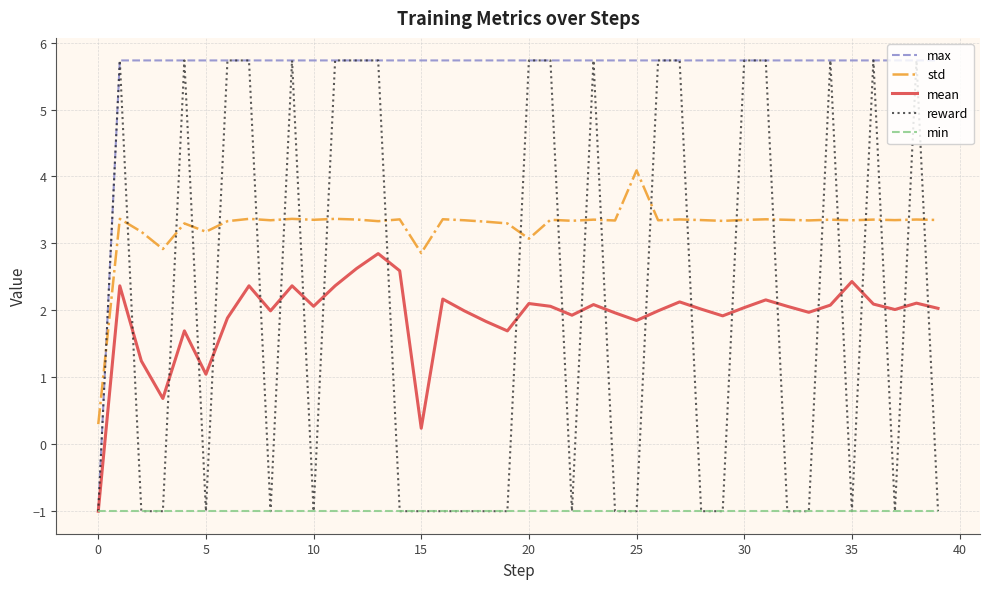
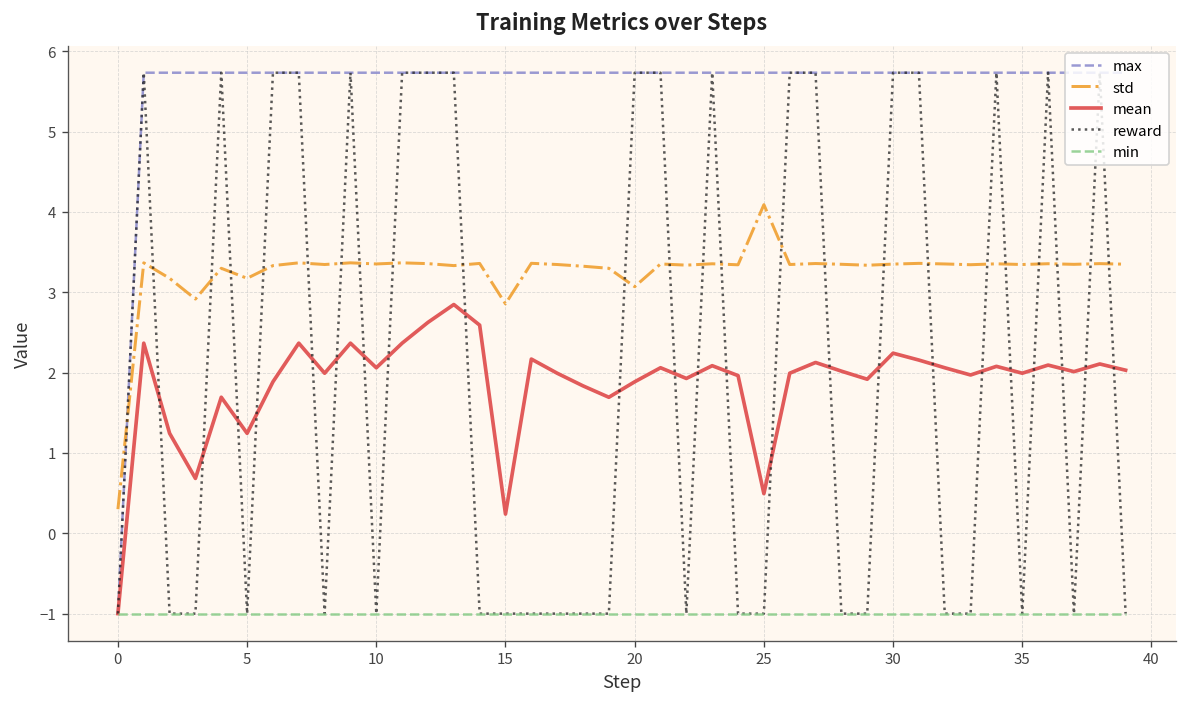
  {
    "max": {
      "5": 5.7,
      "10": 5.7,
      "15": 5.7,
      "25": 5.7,
      "35": 5.7
    },
    "std": {
      "0": 0.3,
      "5": 3.2,
      "10": 3.4,
      "15": 2.9,
      "20": 3.1,
      "25": 4.1,
      "30": 3.4,
      "35": 3.3
    },
    "mean": {
-     "5": 1.0,
+     "5": 1.2,
      "10": 2.1,
      "15": 0.2,
-     "20": 2.1,
-     "25": 1.8,
-     "30": 2.0,
-     "35": 2.4
+     "20": 1.9,
+     "25": 0.5,
+     "30": 2.2,
+     "35": 2.0
    },
    "min": {
      "20": -1.0,
      "30": -1.0
    }
  }
